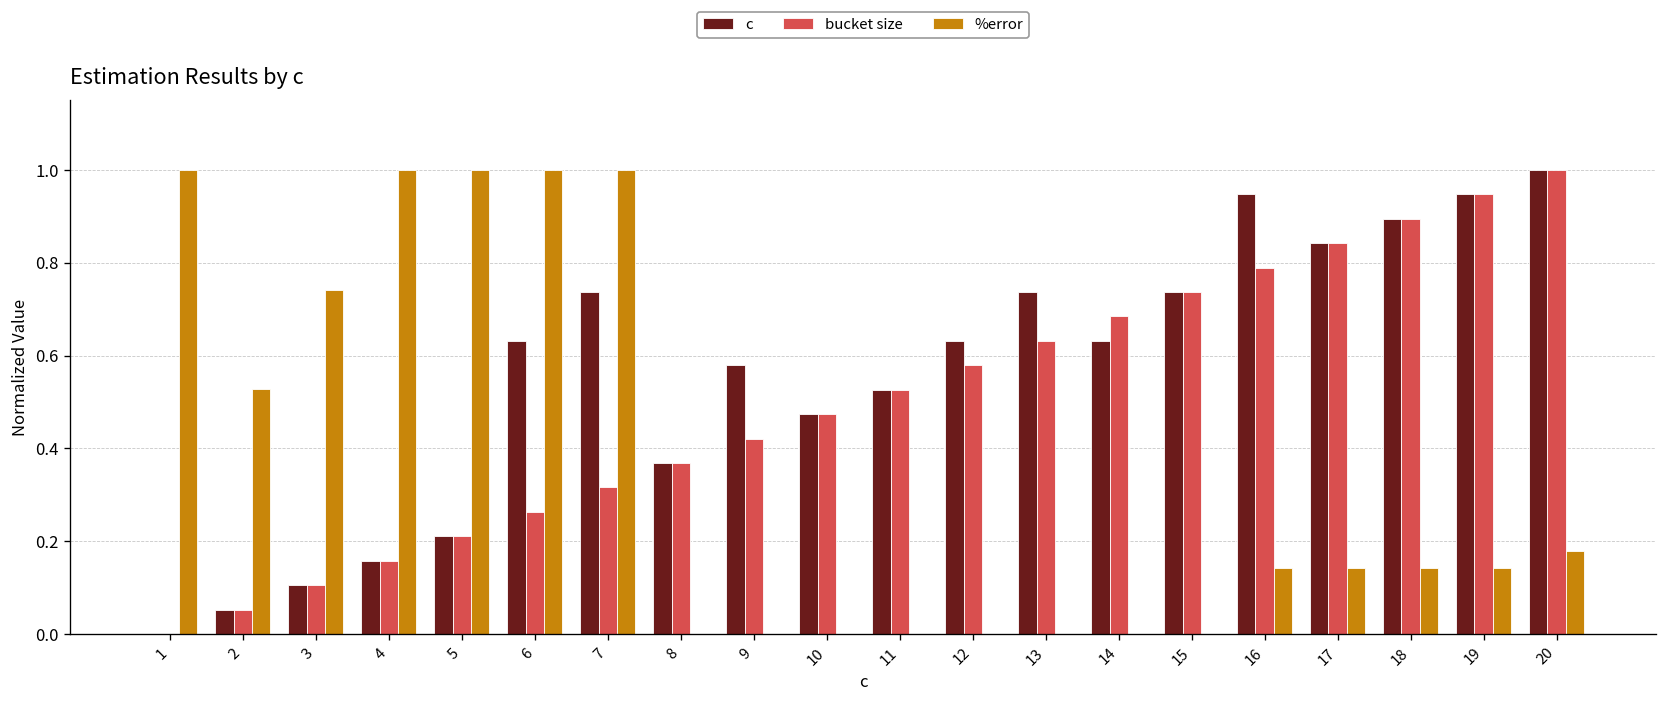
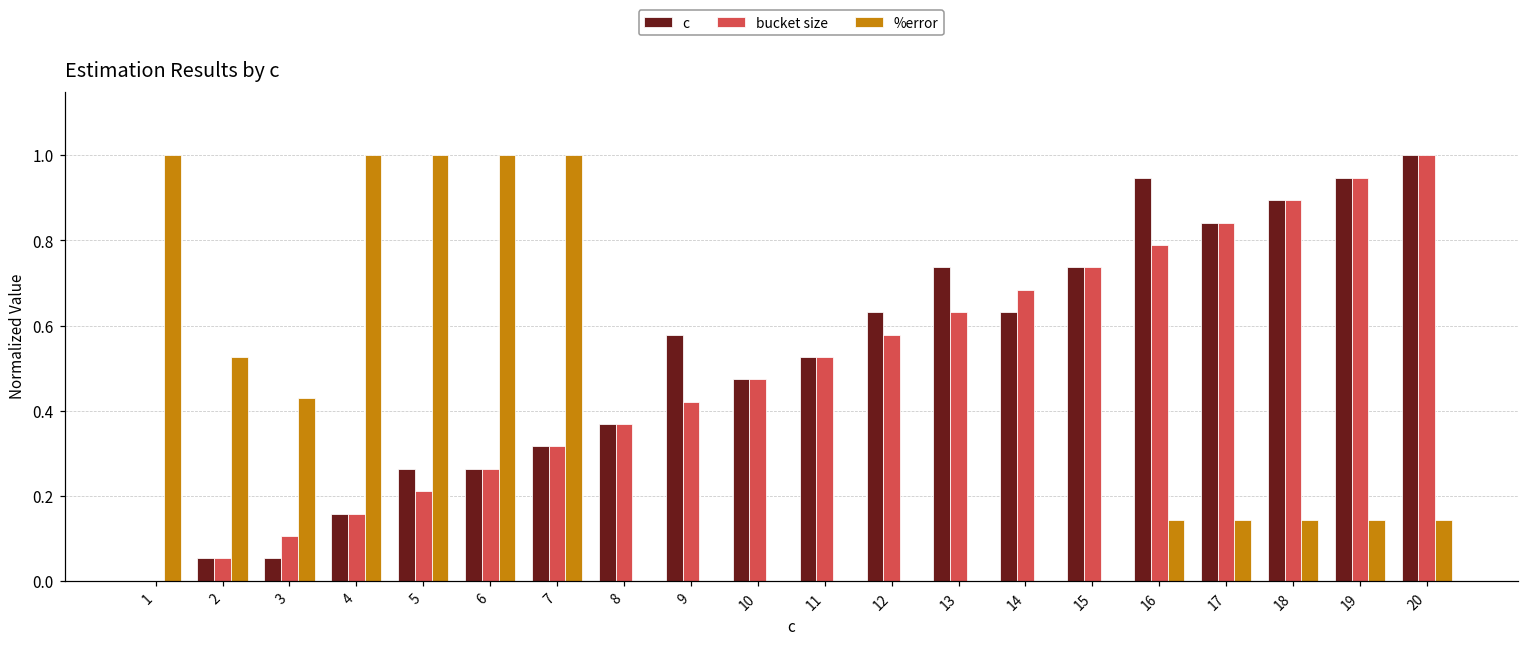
  {
    "c": {
      "1": 0.00,
      "2": 0.05,
-     "3": 0.11,
+     "3": 0.05,
      "4": 0.16,
-     "5": 0.21,
-     "6": 0.63,
-     "7": 0.74,
+     "5": 0.26,
+     "6": 0.26,
+     "7": 0.32,
      "8": 0.37,
      "9": 0.58,
      "10": 0.47,
      "11": 0.53,
      "12": 0.63,
      "13": 0.74,
      "14": 0.63,
      "15": 0.74,
      "16": 0.95,
      "17": 0.84,
      "18": 0.89,
      "19": 0.95,
      "20": 1.00
    },
    "bucket size": {
      "1": 0.00,
      "2": 0.05,
      "3": 0.11,
      "4": 0.16,
      "5": 0.21,
      "6": 0.26,
      "7": 0.32,
      "8": 0.37,
      "9": 0.42,
      "10": 0.47,
      "11": 0.53,
      "12": 0.58,
      "13": 0.63,
      "14": 0.68,
      "15": 0.74,
      "16": 0.79,
      "17": 0.84,
      "18": 0.89,
      "19": 0.95,
      "20": 1.00
    },
    "%error": {
      "1": 1.00,
      "2": 0.53,
-     "3": 0.74,
+     "3": 0.43,
      "4": 1.00,
      "5": 1.00,
      "6": 1.00,
      "7": 1.00,
      "8": 0.00,
      "9": 0.00,
      "10": 0.00,
      "11": 0.00,
      "12": 0.00,
      "13": 0.00,
      "14": 0.00,
      "15": 0.00,
      "16": 0.14,
      "17": 0.14,
      "18": 0.14,
      "19": 0.14,
-     "20": 0.18
+     "20": 0.14
    }
  }
